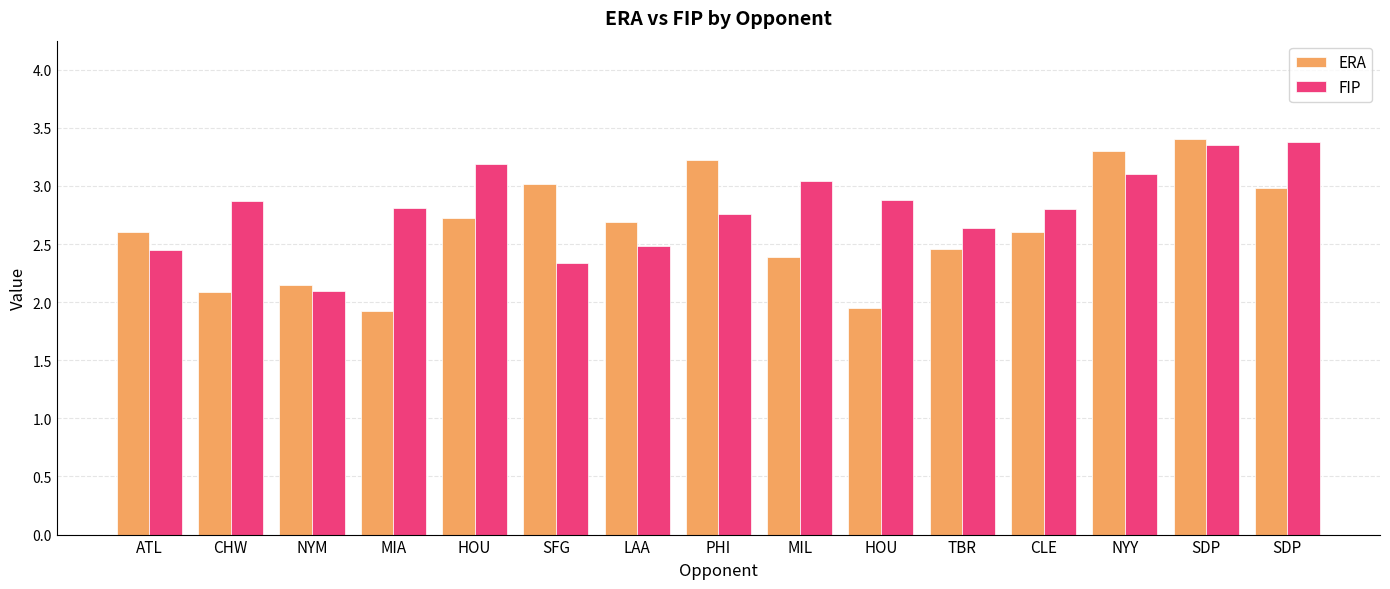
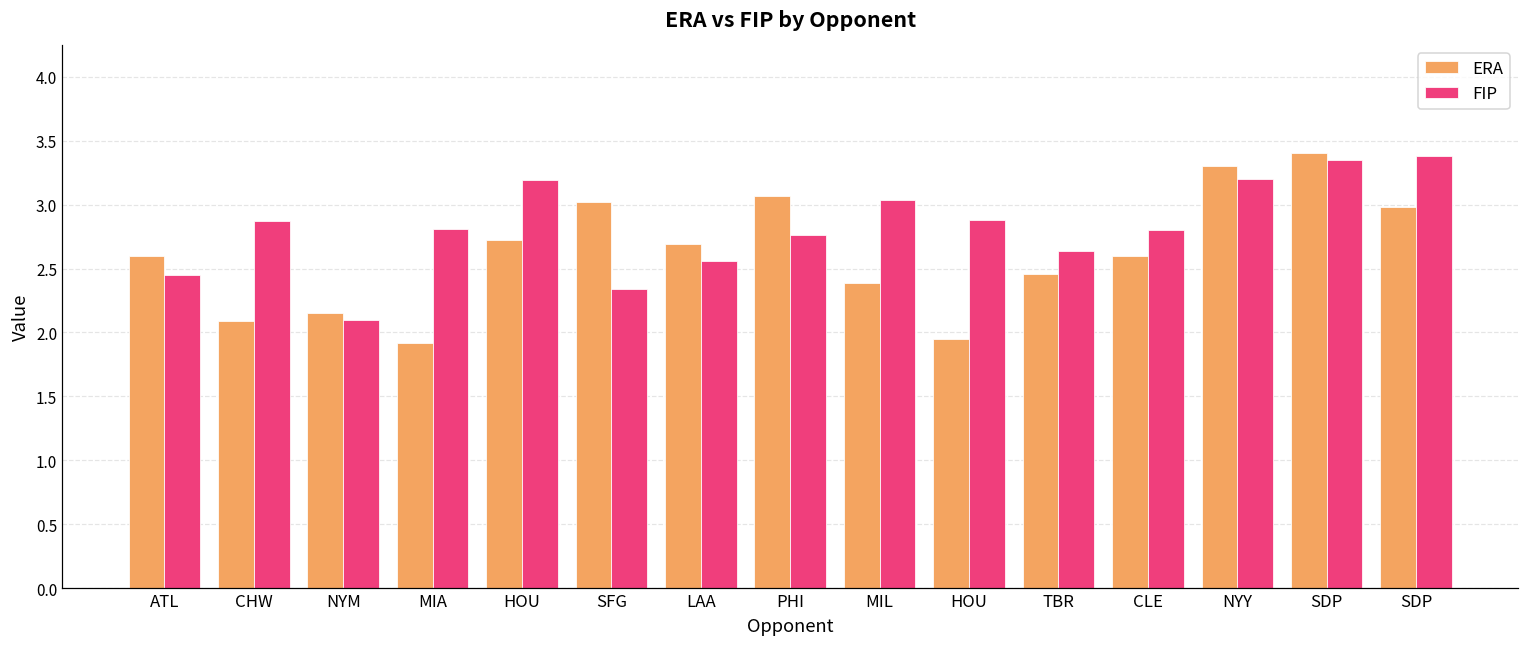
  {
    "ERA": {
      "ATL": 2.60,
      "CHW": 2.09,
      "NYM": 2.15,
      "MIA": 1.92,
      "SFG": 3.02,
      "LAA": 2.69,
-     "PHI": 3.22,
+     "PHI": 3.07,
      "MIL": 2.39,
      "TBR": 2.46,
      "CLE": 2.60,
      "NYY": 3.30
    },
    "FIP": {
      "ATL": 2.45,
      "CHW": 2.87,
      "NYM": 2.10,
      "MIA": 2.81,
      "SFG": 2.34,
-     "LAA": 2.48,
+     "LAA": 2.56,
      "PHI": 2.76,
      "MIL": 3.04,
      "TBR": 2.64,
      "CLE": 2.80,
-     "NYY": 3.1
+     "NYY": 3.2
    }
  }
